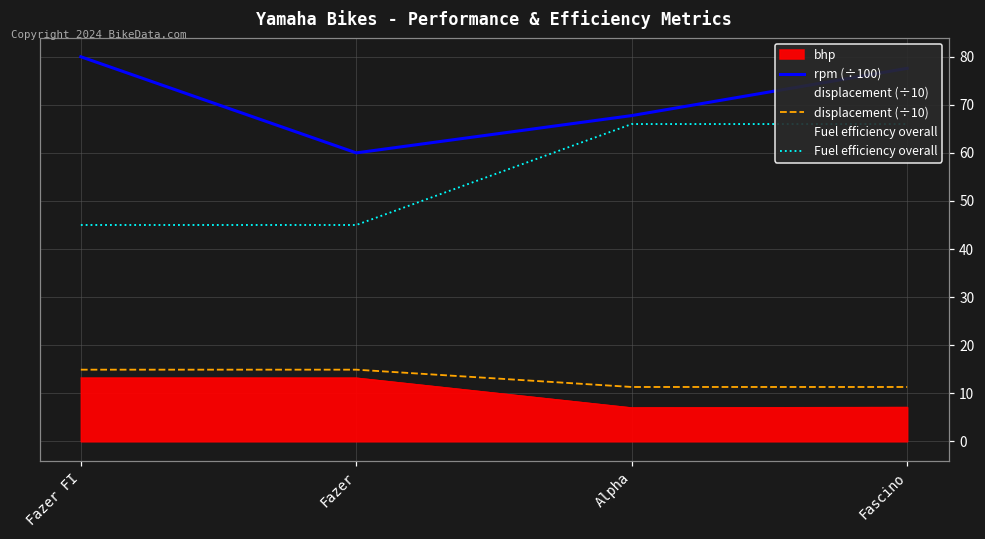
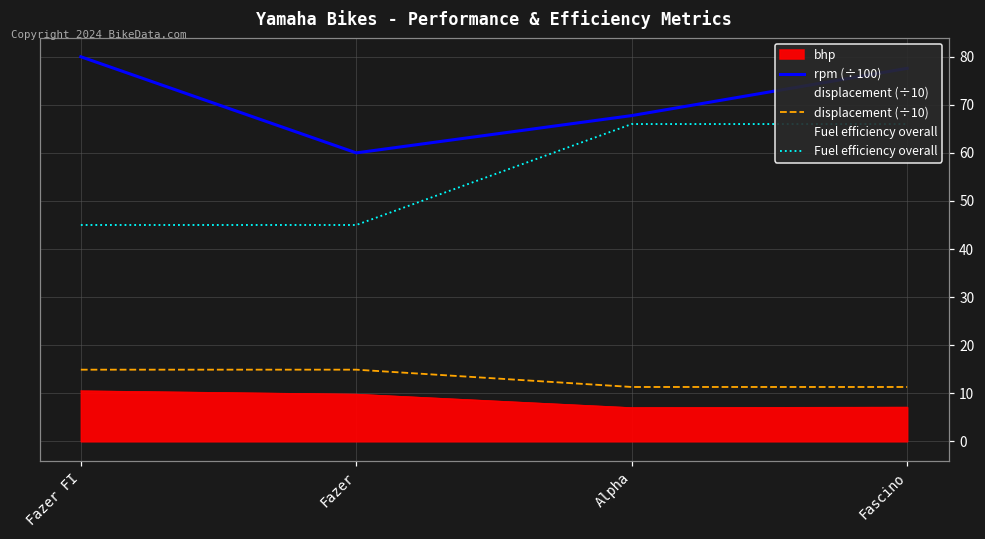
  {
    "bhp": {
-     "Fazer FI": 13,
-     "Fazer": 13,
+     "Fazer FI": 11,
+     "Fazer": 10,
      "Alpha": 7,
      "Fascino": 7
    },
    "rpm (÷100)": {
      "Fazer FI": 80,
      "Fazer": 60,
      "Alpha": 68
    }
  }
